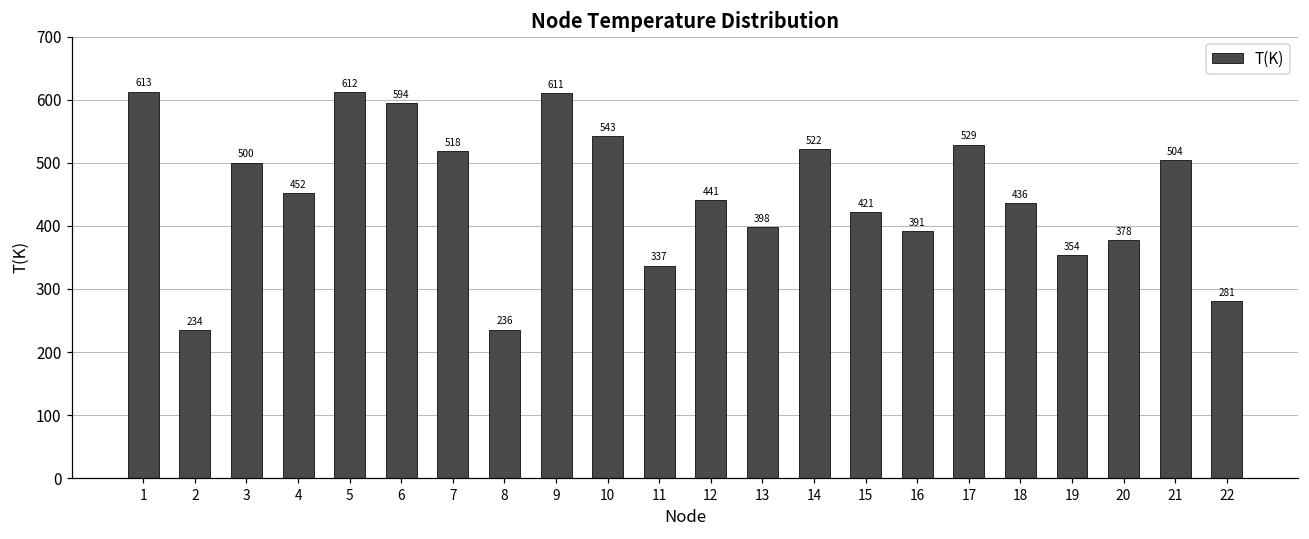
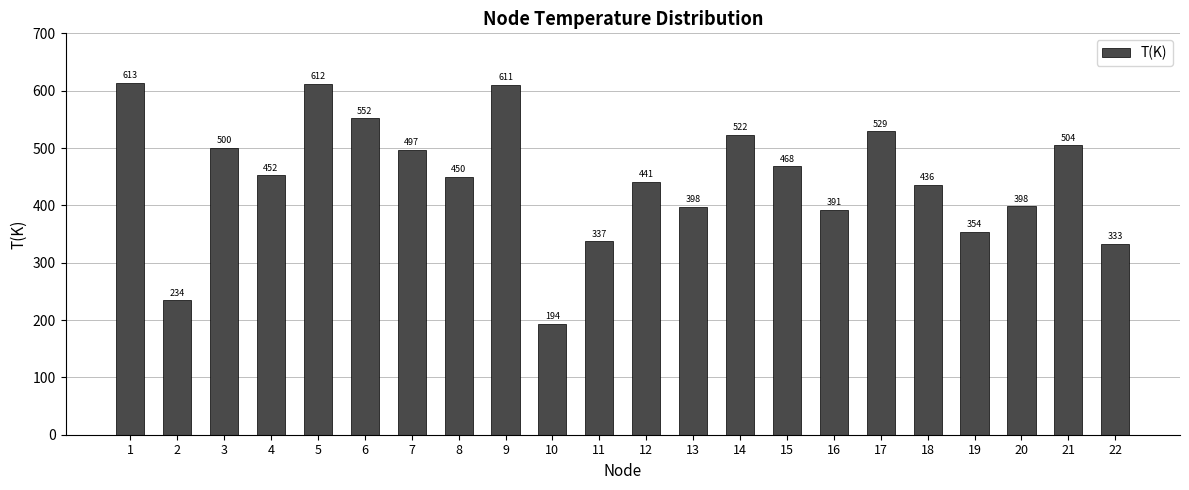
  {
    "1": 613,
    "2": 234,
    "3": 500,
    "4": 452,
    "5": 612,
-   "6": 594,
-   "7": 518,
-   "8": 236,
+   "6": 552,
+   "7": 497,
+   "8": 450,
    "9": 611,
-   "10": 543,
+   "10": 194,
    "11": 337,
    "12": 441,
    "13": 398,
    "14": 522,
-   "15": 421,
+   "15": 468,
    "16": 391,
    "17": 529,
    "18": 436,
    "19": 354,
-   "20": 378,
+   "20": 398,
    "21": 504,
-   "22": 281
+   "22": 333
  }
